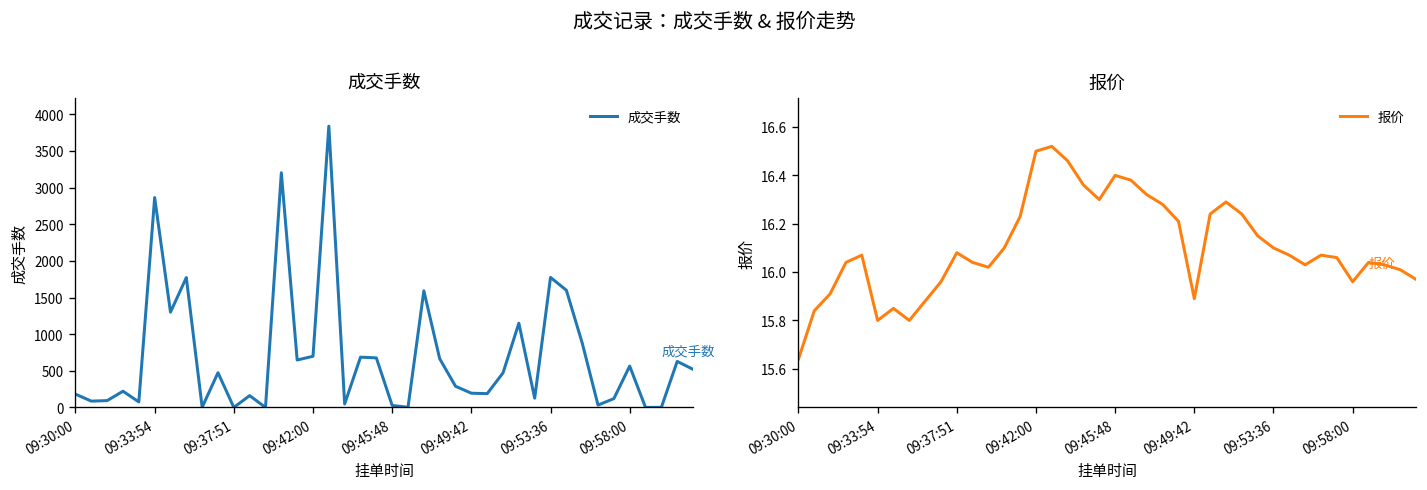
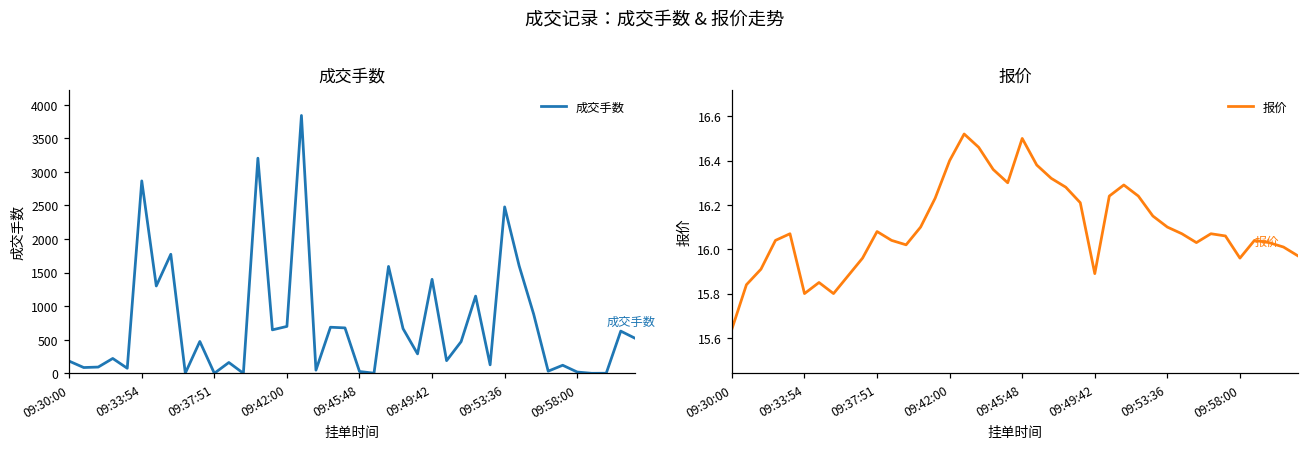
  {
    "成交手数": {
      "09:30:00": 200,
      "09:33:54": 2900,
      "09:37:51": 0,
      "09:42:00": 700,
      "09:45:48": 0,
-     "09:49:42": 200,
-     "09:53:36": 1800,
-     "09:58:00": 600
+     "09:49:42": 1400,
+     "09:53:36": 2500,
+     "09:58:00": 0
    },
    "报价": {
      "09:30:00": 15.64,
      "09:33:54": 15.8,
      "09:37:51": 16.08,
-     "09:42:00": 16.5,
-     "09:45:48": 16.4,
+     "09:42:00": 16.4,
+     "09:45:48": 16.5,
      "09:49:42": 15.9,
      "09:53:36": 16.1,
      "09:58:00": 15.96
    }
  }
